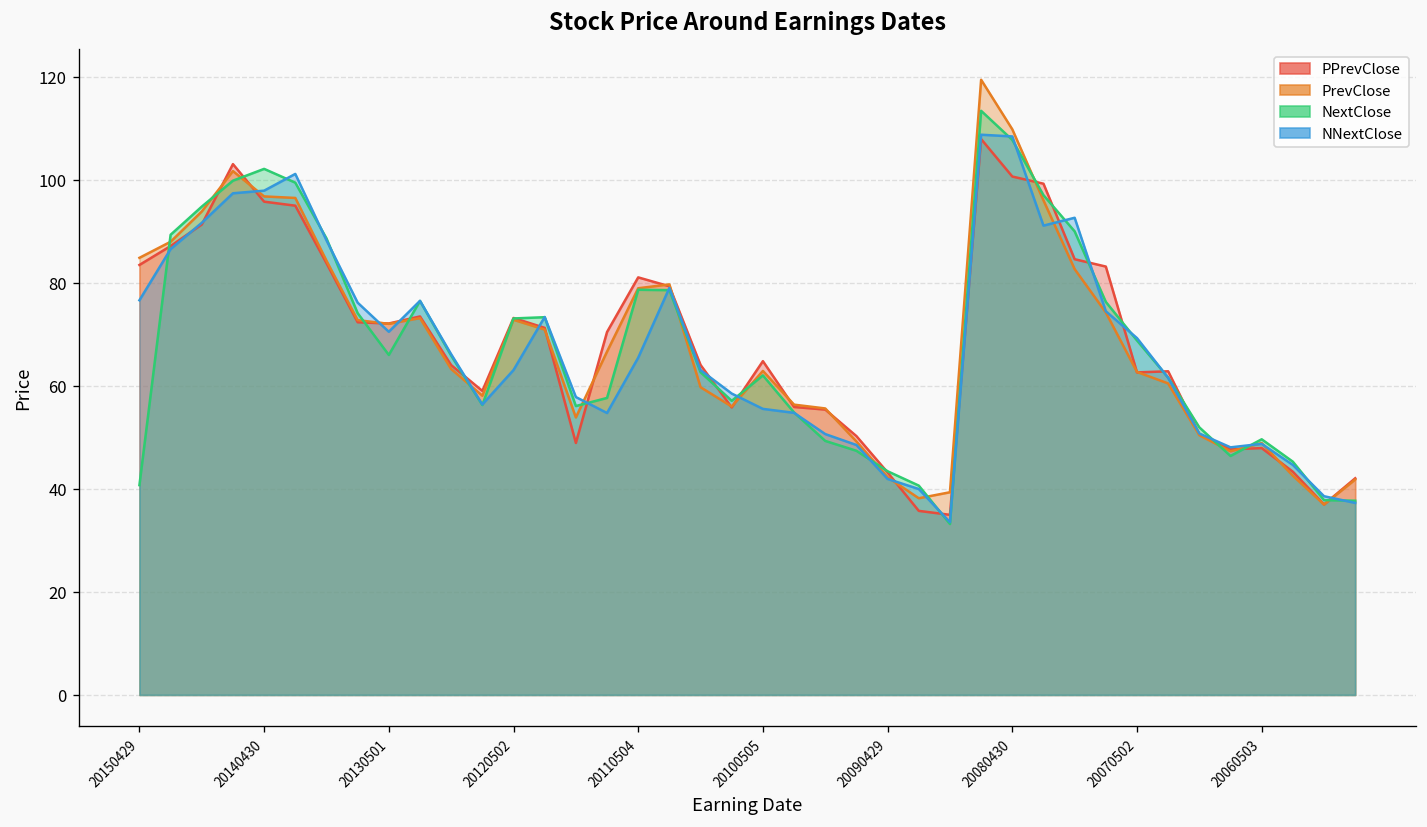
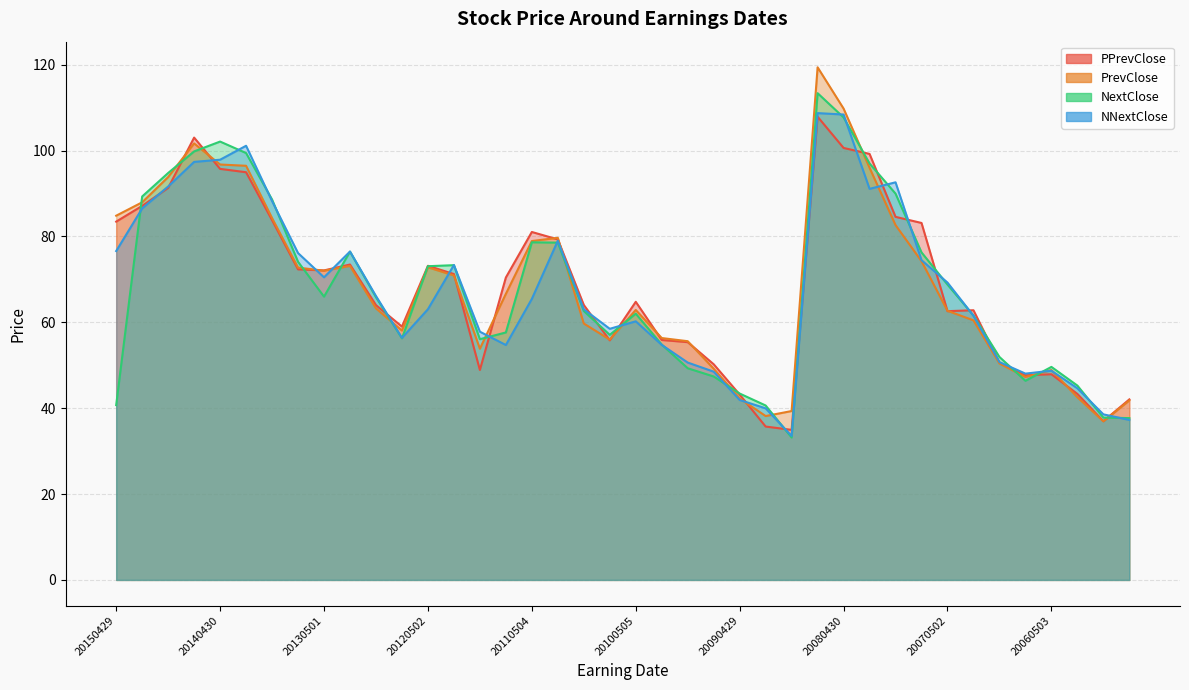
  {
    "NextClose": {
      "20150429": 41,
      "20140430": 102,
      "20130501": 66,
      "20100505": 62,
      "20080430": 108,
      "20060503": 50
    },
    "NNextClose": {
      "20150429": 77,
      "20140430": 98,
      "20130501": 70,
      "20120502": 63,
      "20110504": 65,
-     "20100505": 56,
+     "20100505": 60,
      "20080430": 108
    }
  }
